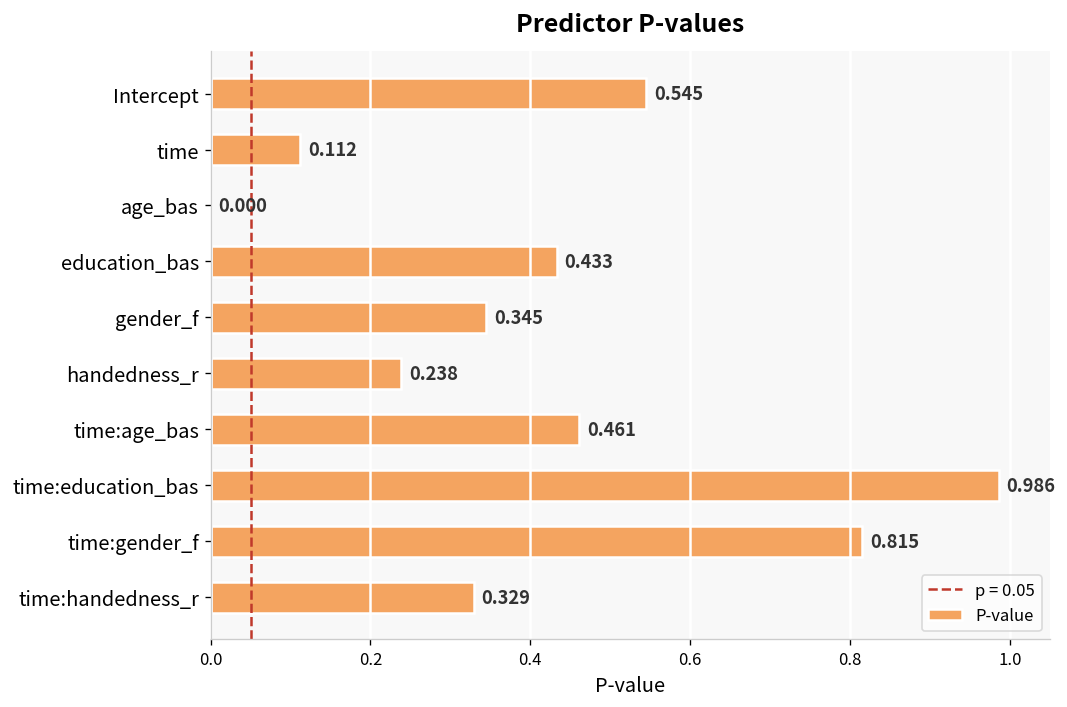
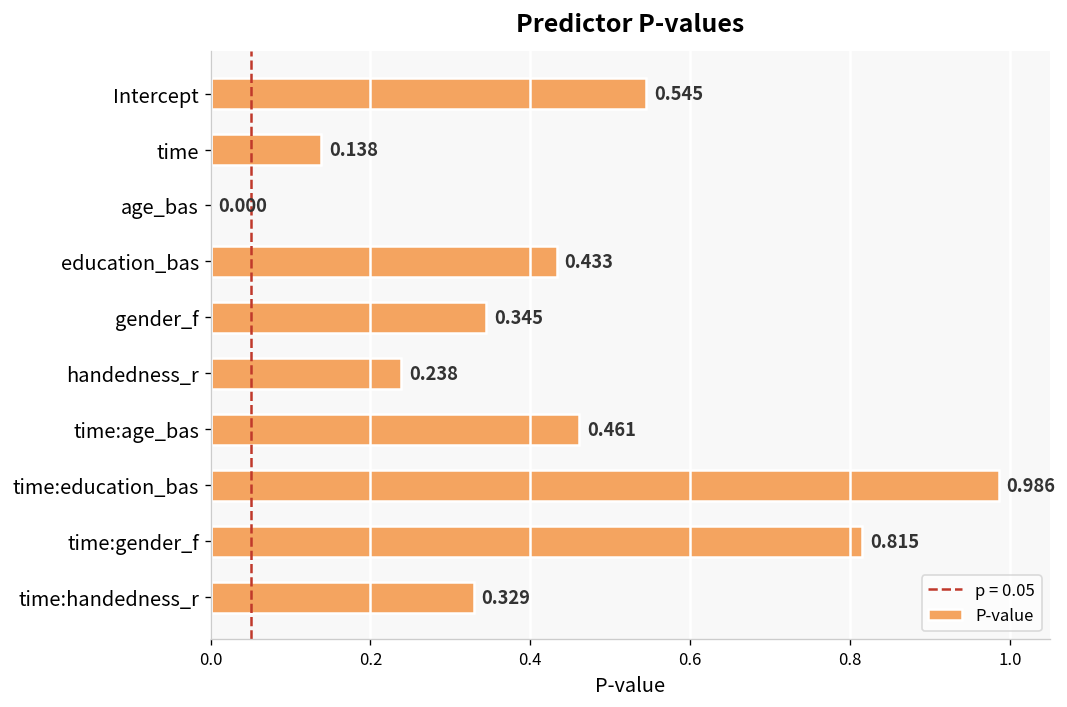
  {
    "Intercept": 0.545,
-   "time": 0.112,
+   "time": 0.138,
    "age_bas": 0.000,
    "education_bas": 0.433,
    "gender_f": 0.345,
    "handedness_r": 0.238,
    "time:age_bas": 0.461,
    "time:education_bas": 0.986,
    "time:gender_f": 0.815,
    "time:handedness_r": 0.329
  }
